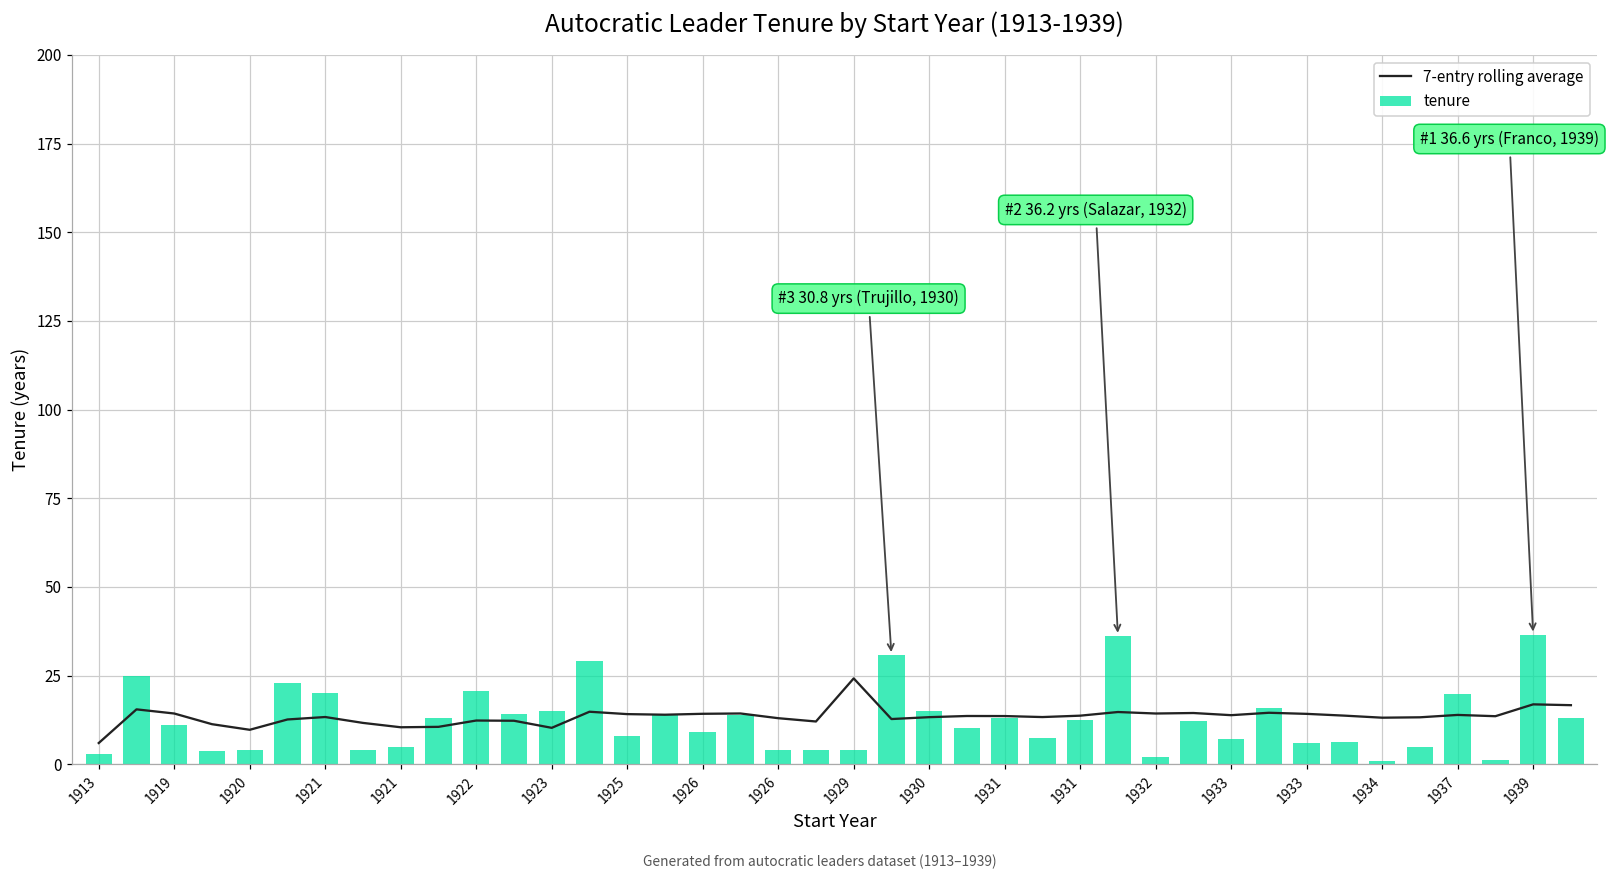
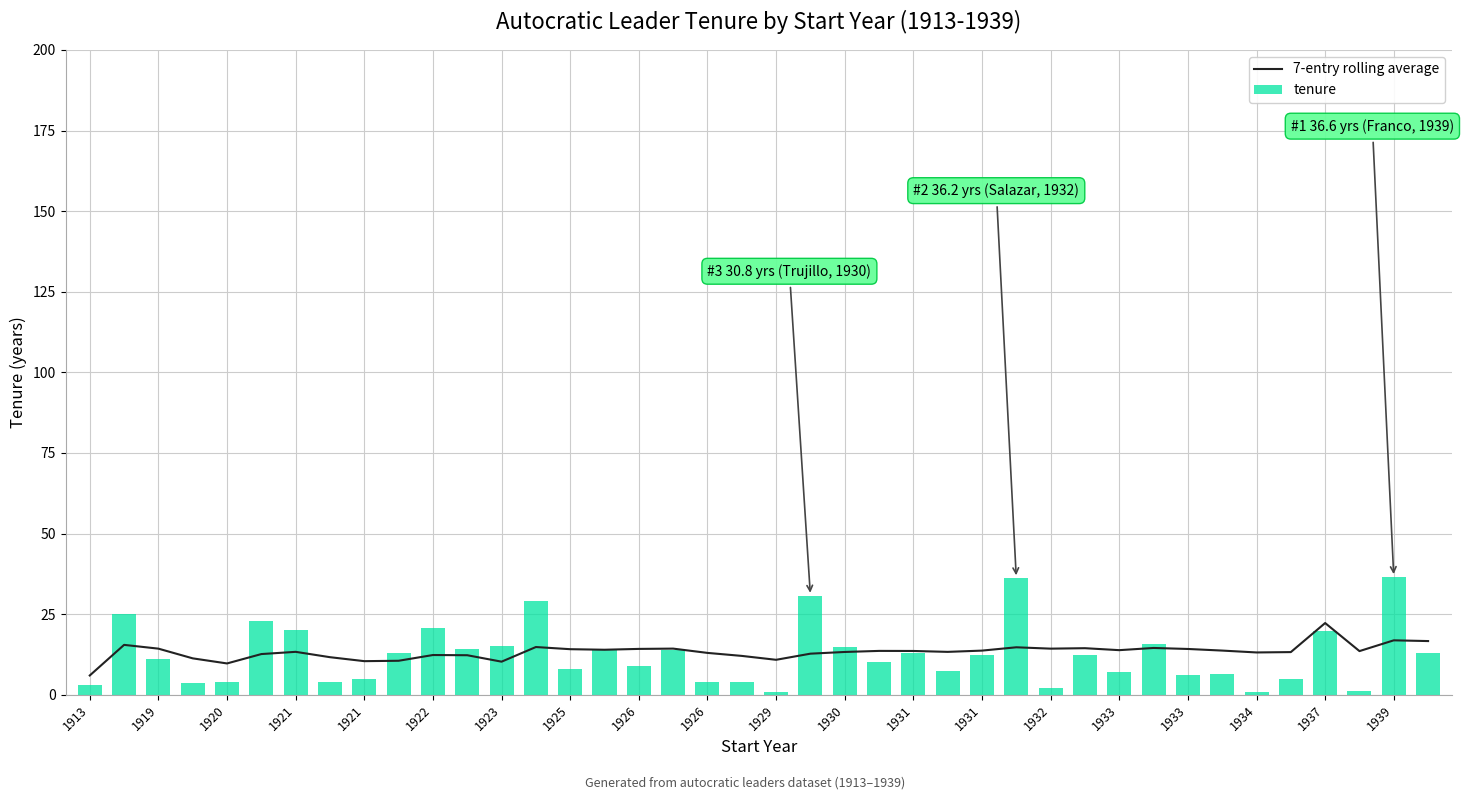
  {
    "7-entry rolling average": {
      "1913": 6,
      "1923": 10,
-     "1929": 24,
-     "1937": 14
+     "1929": 11,
+     "1937": 22
    },
    "tenure": {
      "1913": 3,
      "1923": 15,
-     "1929": 4,
+     "1929": 1,
      "1937": 20
    }
  }
